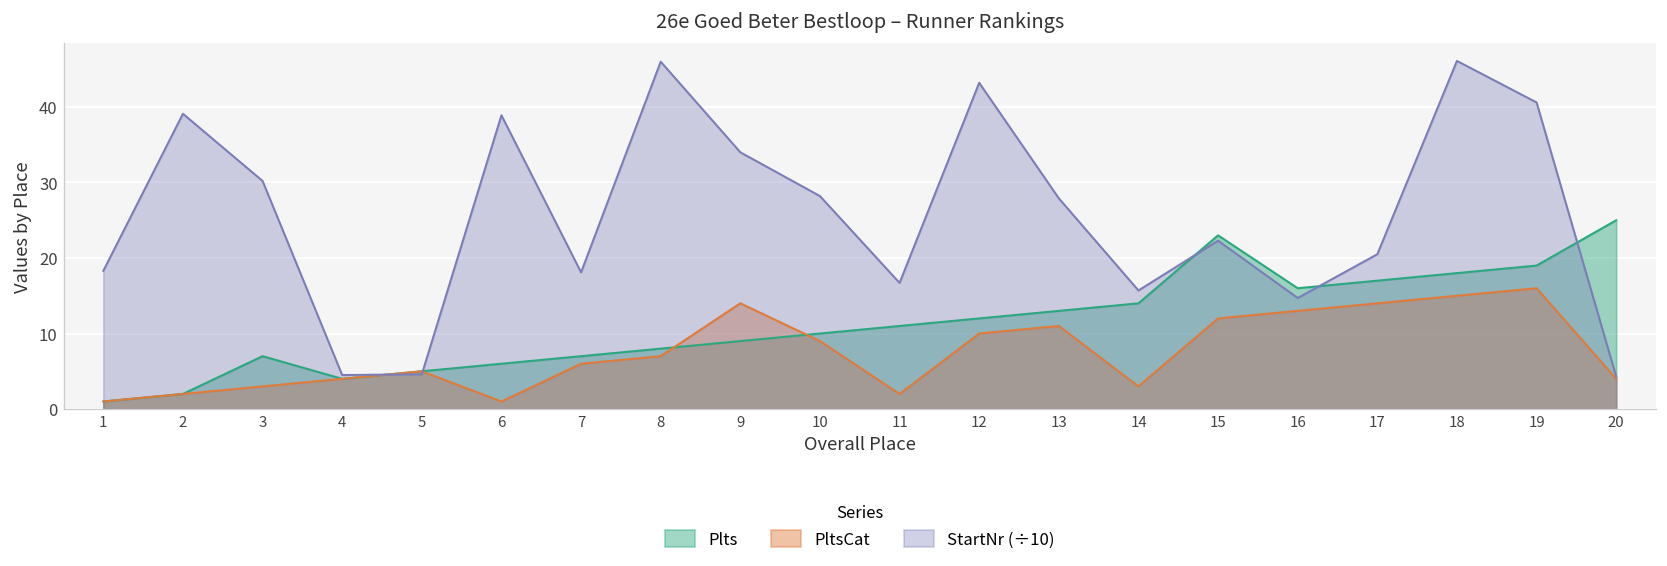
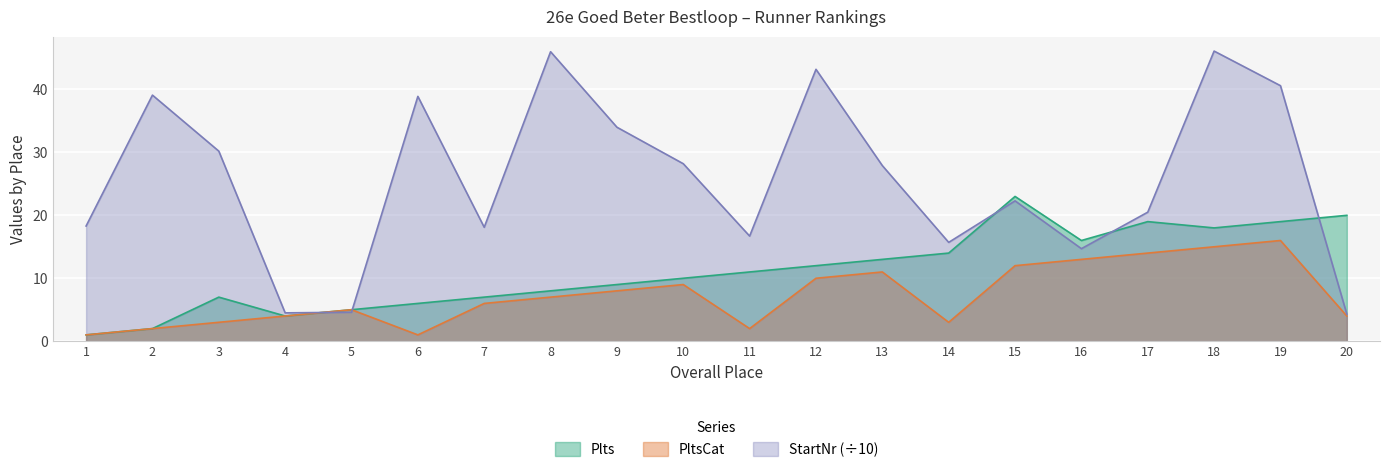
  {
    "Plts": {
      "3": 7,
      "6": 6,
      "7": 7,
      "8": 8,
      "9": 9,
      "10": 10,
      "11": 11,
      "12": 12,
      "13": 13,
      "14": 14,
      "15": 23,
      "16": 16,
-     "17": 17,
+     "17": 19,
      "18": 18,
      "19": 19,
-     "20": 25
+     "20": 20
    },
    "PltsCat": {
      "3": 3,
      "6": 1,
      "7": 6,
      "8": 7,
-     "9": 14,
+     "9": 8,
      "10": 9,
      "11": 2,
      "12": 10,
      "13": 11,
      "14": 3,
      "15": 12,
      "16": 13,
      "17": 14,
      "18": 15,
      "19": 16
    },
    "StartNr (÷10)": {
      "1": 18,
      "2": 39,
      "3": 30,
      "4": 5,
      "6": 39,
      "7": 18,
      "8": 46,
      "9": 34,
      "10": 28,
      "11": 17,
      "12": 43,
      "13": 28,
      "14": 16,
      "15": 22,
      "16": 15,
      "17": 21,
      "18": 46,
      "19": 41
    }
  }
